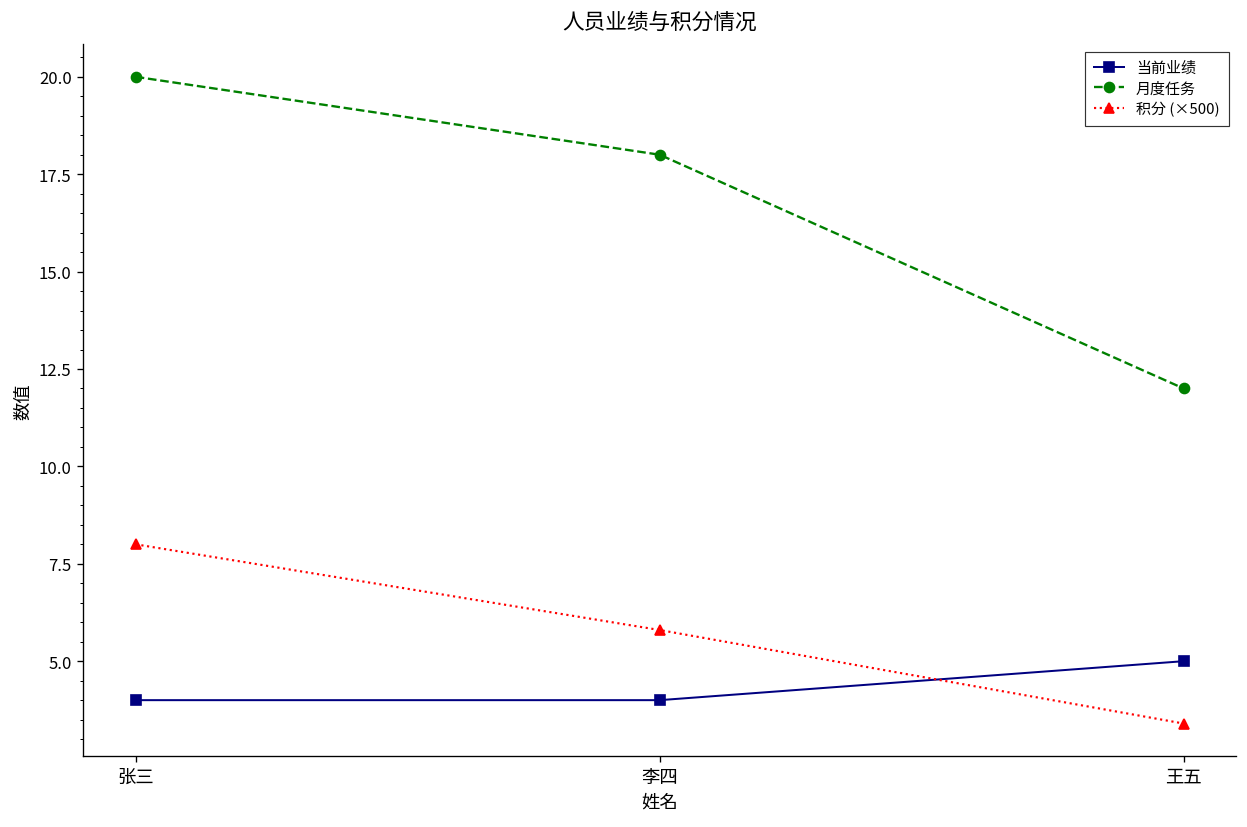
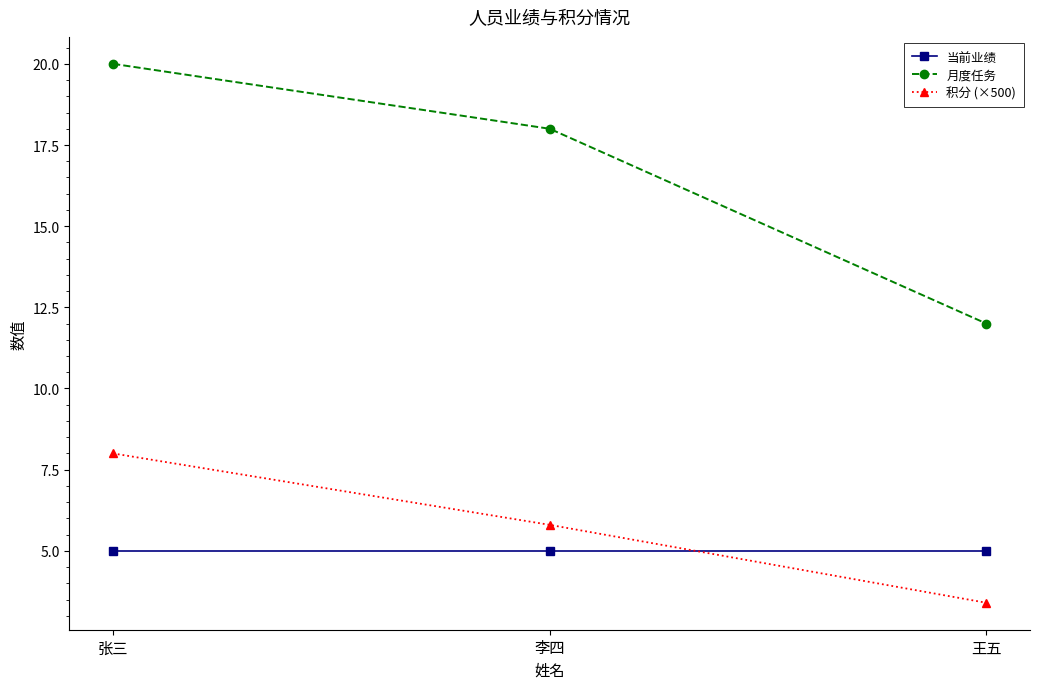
  {
    "当前业绩": {
-     "张三": 4,
-     "李四": 4,
+     "张三": 5,
+     "李四": 5,
      "王五": 5
    },
    "月度任务": {
      "张三": 20,
      "李四": 18,
      "王五": 12
    },
    "积分 (×500)": {
      "张三": 8,
      "李四": 5.8,
      "王五": 3.4
    }
  }
